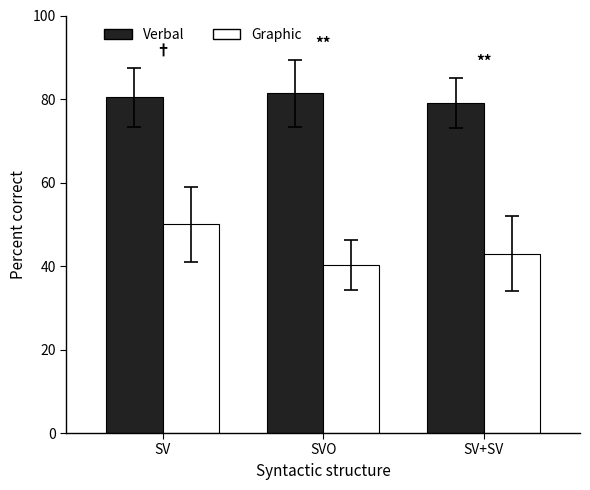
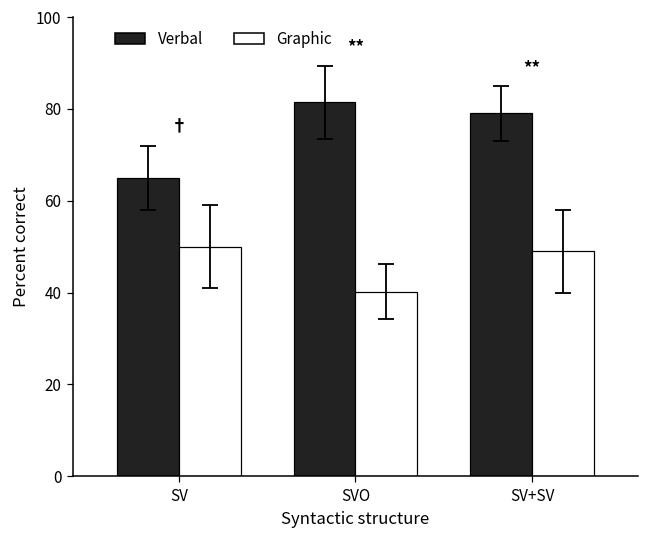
  {
    "Verbal": {
-     "SV": 80,
+     "SV": 65,
      "SVO": 81,
      "SV+SV": 79
    },
    "Graphic": {
      "SV": 50,
      "SVO": 40,
-     "SV+SV": 43
+     "SV+SV": 49
    }
  }
